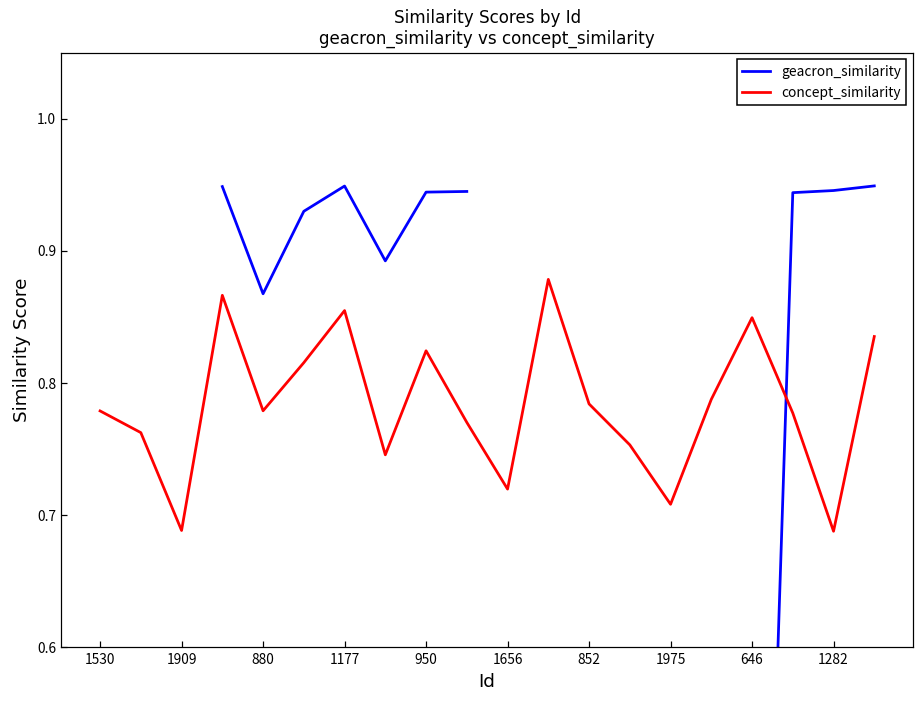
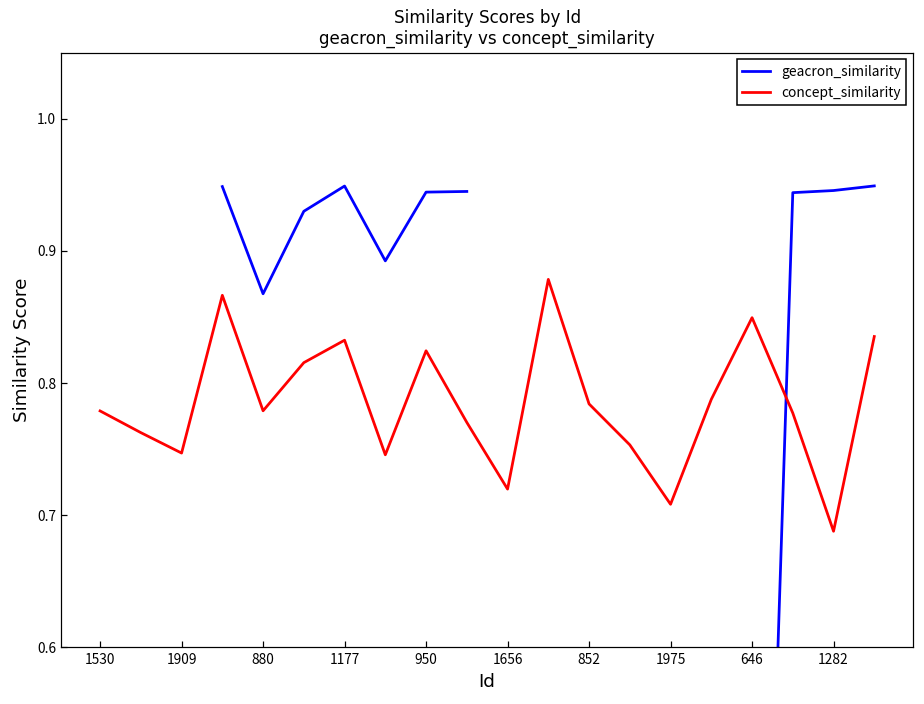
  {
    "geacron_similarity": {
      "1530": 0.948,
      "880": 0.867,
      "1177": 0.949,
      "950": 0.944,
      "1282": 0.946
    },
    "concept_similarity": {
      "1530": 0.779,
-     "1909": 0.688,
+     "1909": 0.747,
      "880": 0.779,
-     "1177": 0.855,
+     "1177": 0.832,
      "950": 0.824,
      "1656": 0.720,
      "852": 0.784,
      "1975": 0.708,
      "646": 0.849,
      "1282": 0.688
    }
  }
